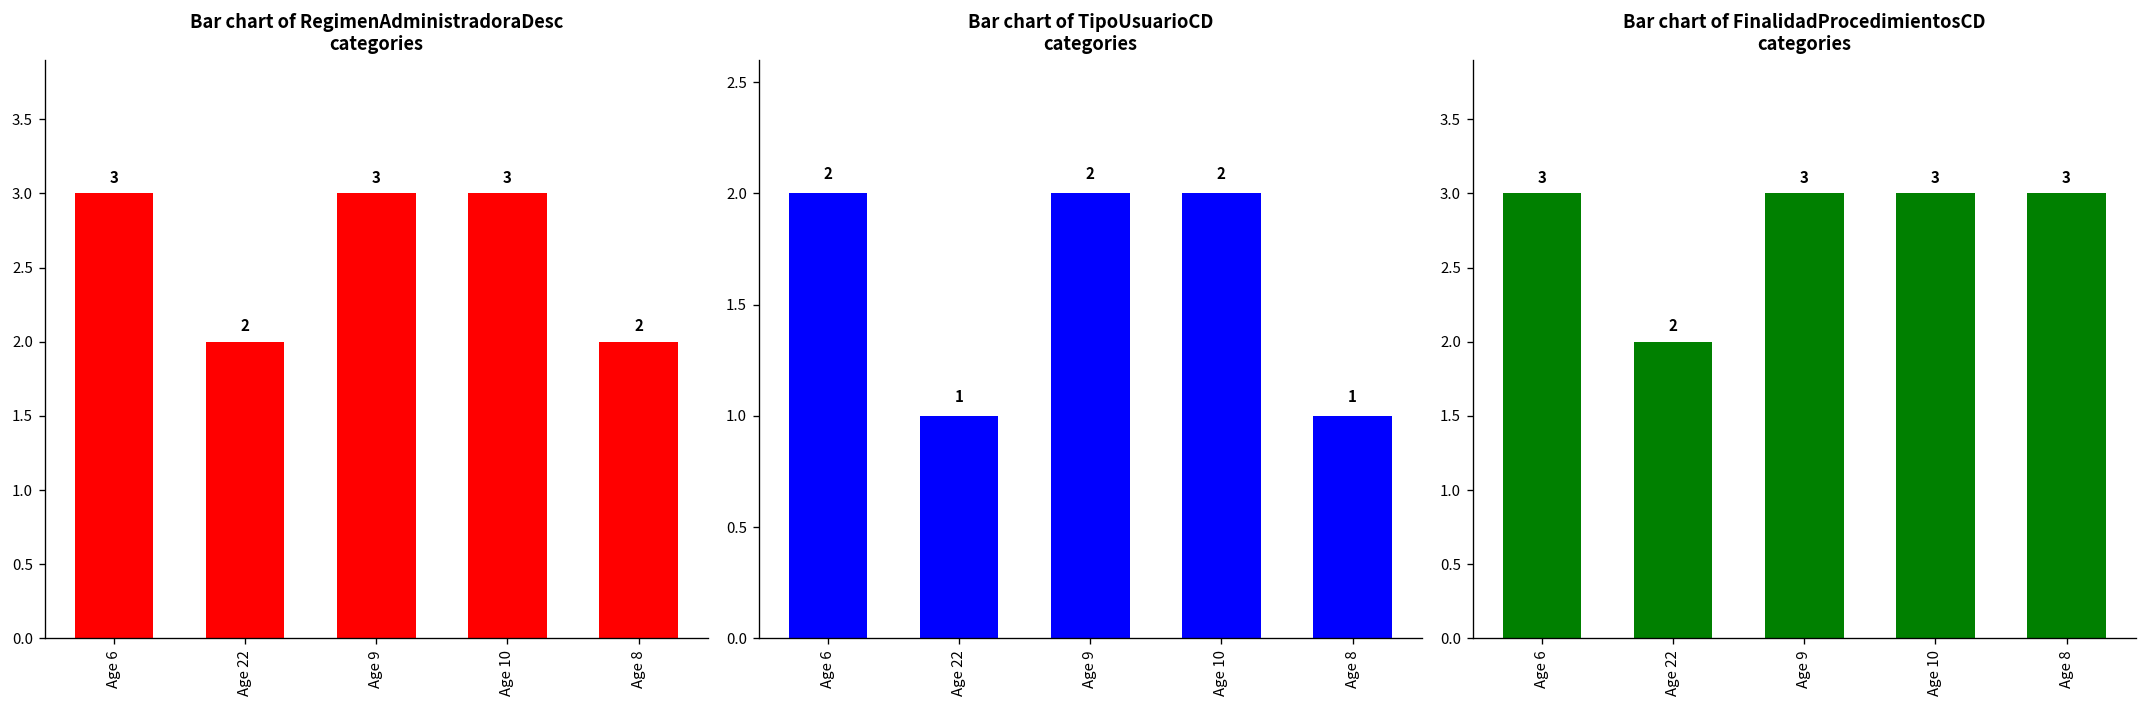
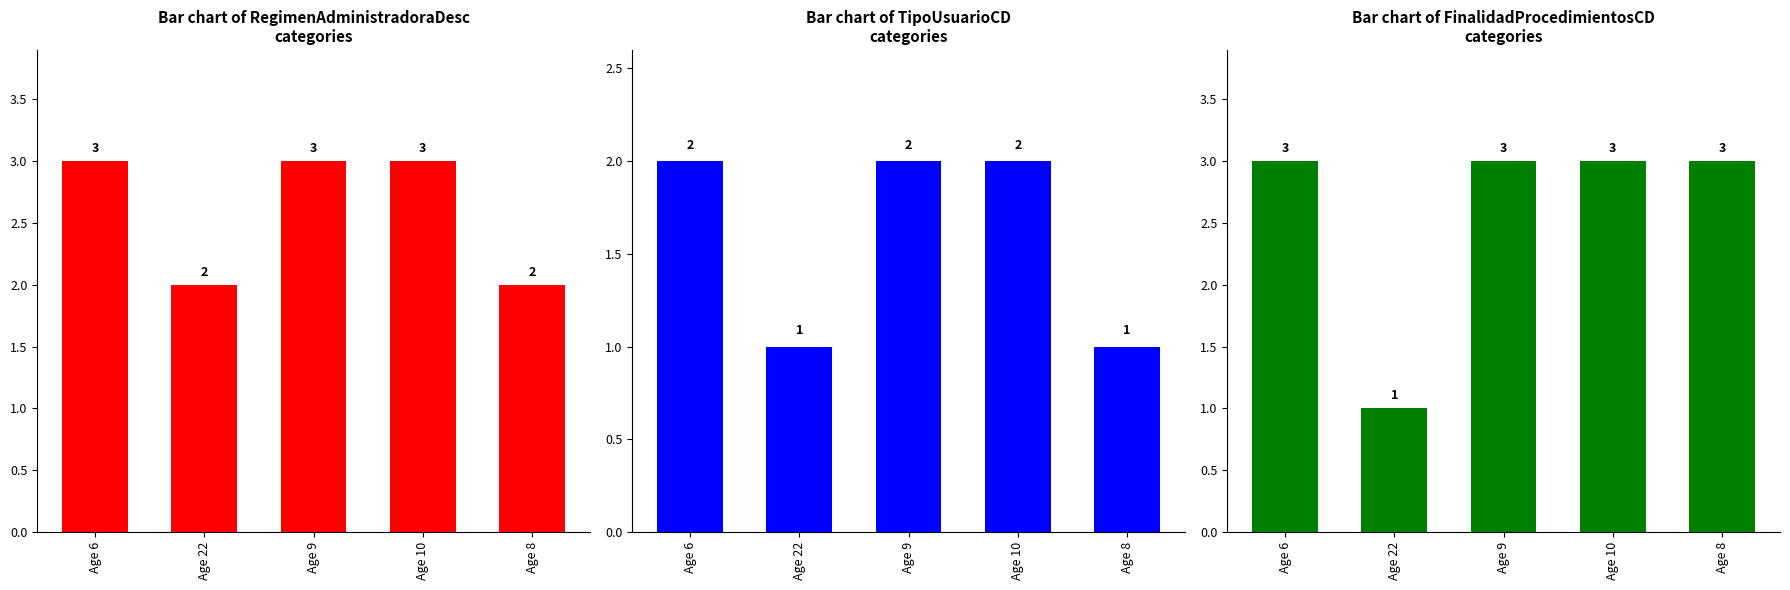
  {
    "Bar chart of RegimenAdministradoraDesc categories": {
      "Age 6": 3,
      "Age 22": 2,
      "Age 9": 3,
      "Age 10": 3,
      "Age 8": 2
    },
    "Bar chart of TipoUsuarioCD categories": {
      "Age 6": 2,
      "Age 22": 1,
      "Age 9": 2,
      "Age 10": 2,
      "Age 8": 1
    },
    "Bar chart of FinalidadProcedimientosCD categories": {
      "Age 6": 3,
-     "Age 22": 2,
+     "Age 22": 1,
      "Age 9": 3,
      "Age 10": 3,
      "Age 8": 3
    }
  }
